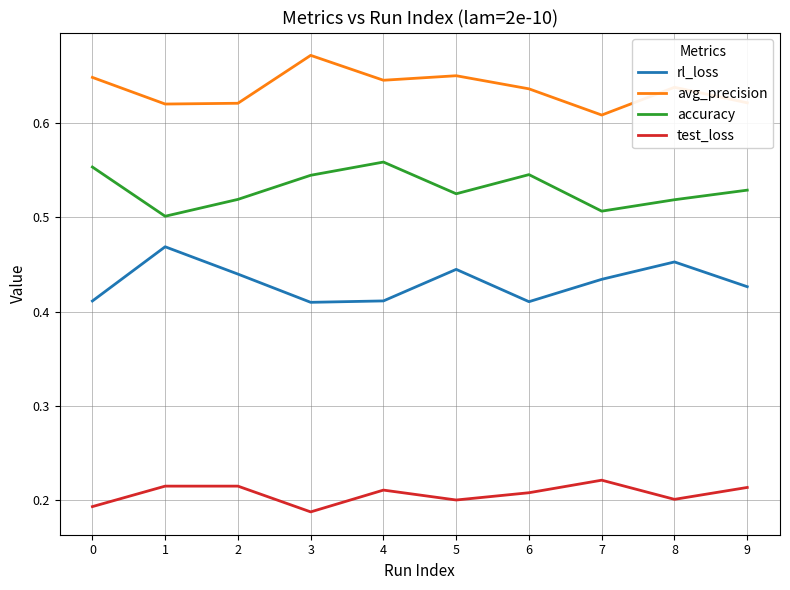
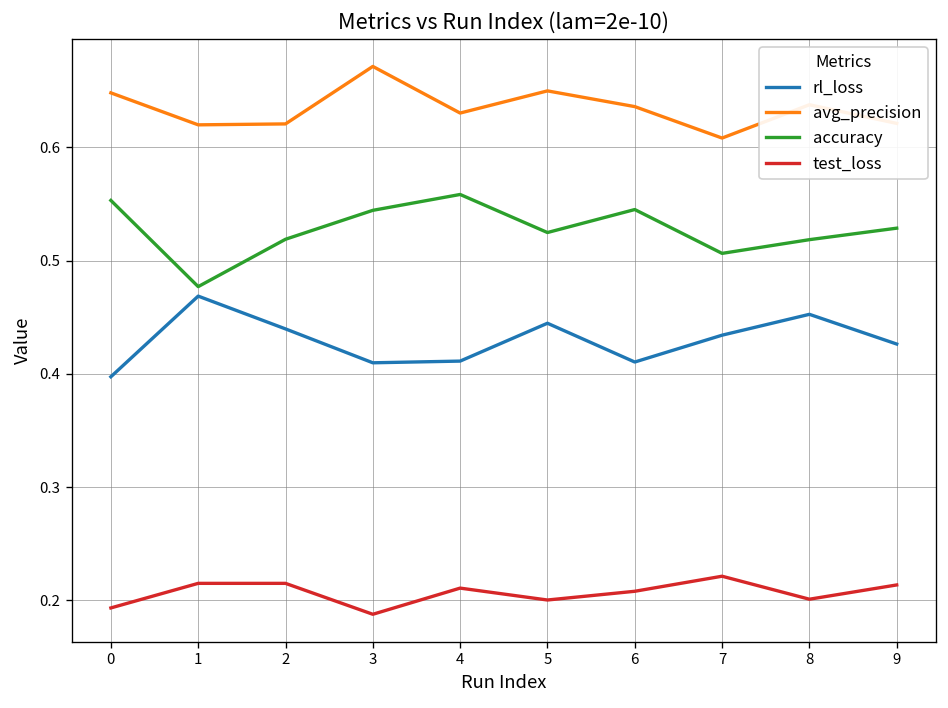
  {
    "rl_loss": {
-     "0": 0.41,
+     "0": 0.40,
      "1": 0.47,
      "2": 0.44,
      "3": 0.41,
      "4": 0.41,
      "5": 0.44,
      "6": 0.41,
      "7": 0.43,
      "8": 0.45,
      "9": 0.43
    },
    "avg_precision": {
      "0": 0.65,
      "1": 0.62,
      "2": 0.62,
      "3": 0.67,
-     "4": 0.65,
+     "4": 0.63,
      "5": 0.65,
      "6": 0.64,
      "7": 0.61
    },
    "accuracy": {
      "0": 0.55,
-     "1": 0.50,
+     "1": 0.48,
      "2": 0.52,
      "3": 0.54,
      "4": 0.56,
      "5": 0.52,
      "6": 0.55,
      "7": 0.51,
      "8": 0.52,
      "9": 0.53
    },
    "test_loss": {
      "0": 0.19,
      "1": 0.21,
      "2": 0.21,
      "3": 0.19,
      "4": 0.21,
      "5": 0.20,
      "6": 0.21,
      "7": 0.22,
      "8": 0.20,
      "9": 0.21
    }
  }
